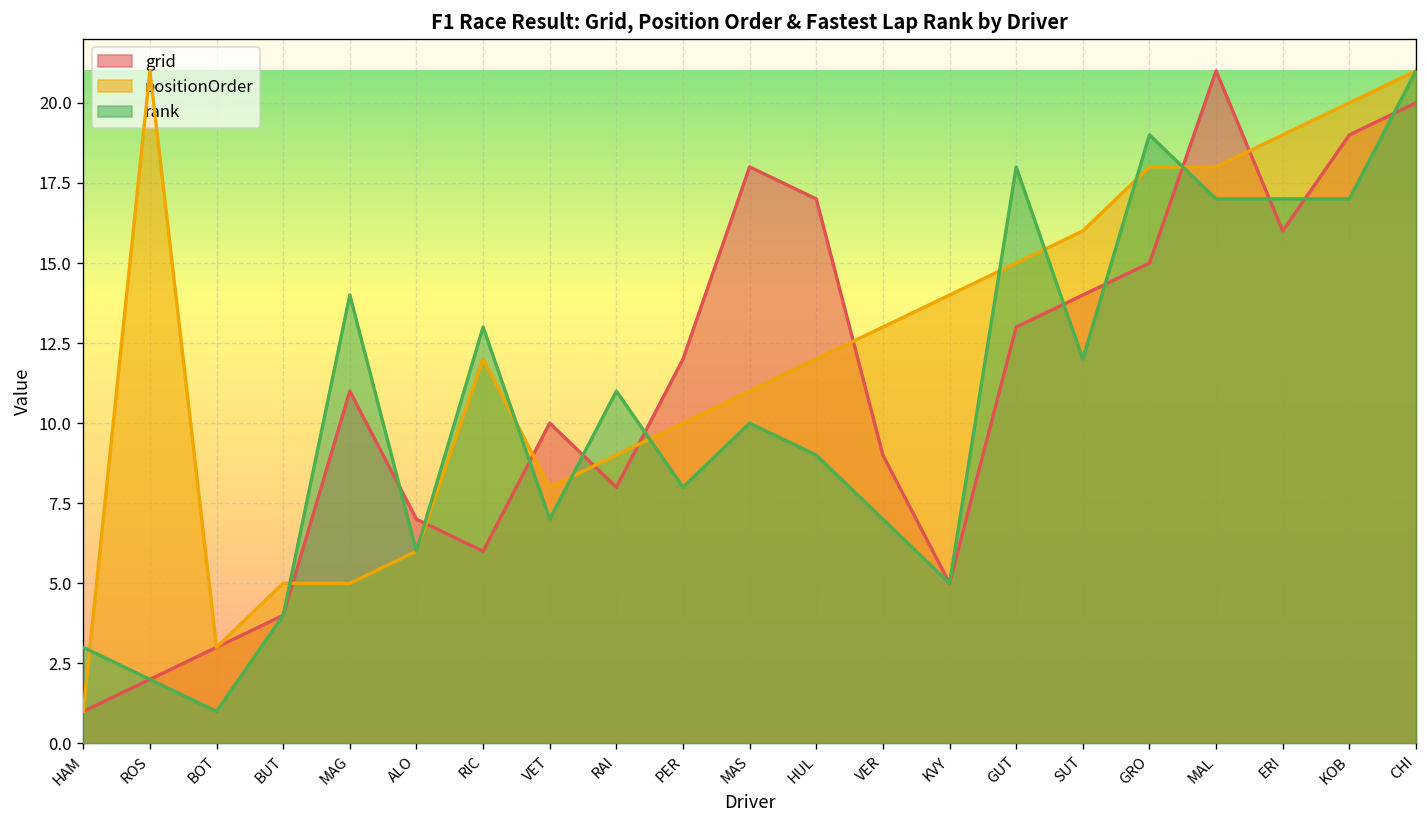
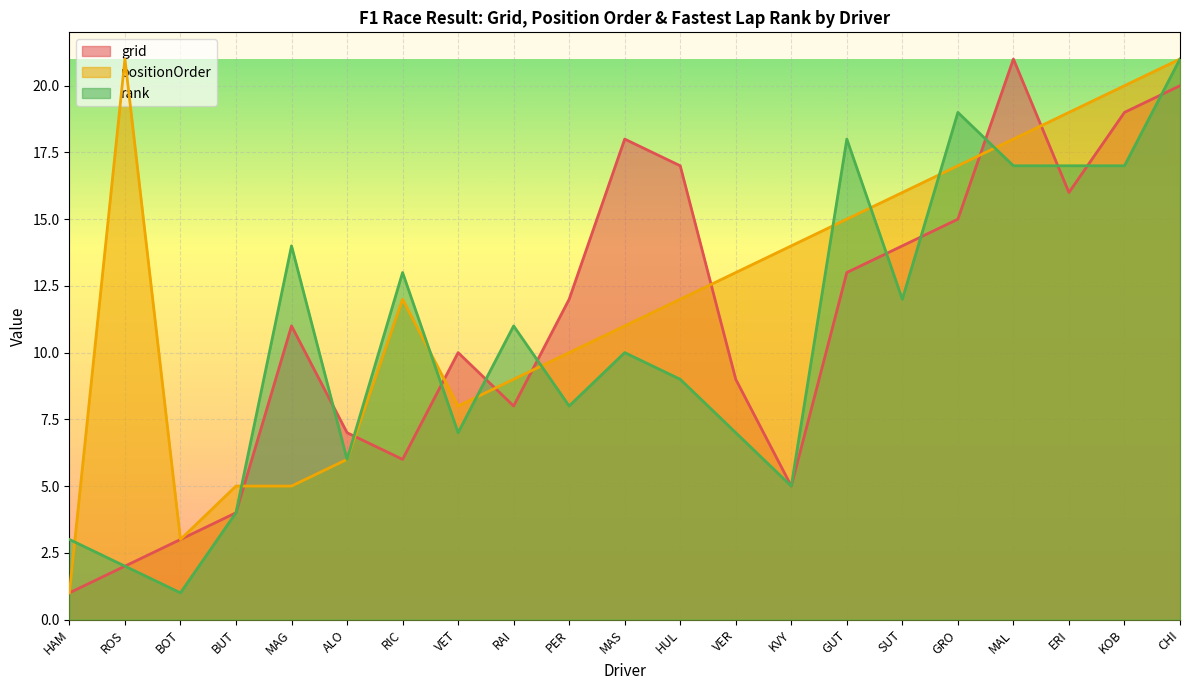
  {
    "grid": {
      "MAG": 11,
      "ALO": 7,
      "RIC": 6,
      "VET": 10,
      "RAI": 8,
      "PER": 12,
      "MAS": 18,
      "HUL": 17,
      "VER": 9,
      "GUT": 13,
      "SUT": 14,
      "GRO": 15,
      "MAL": 21,
      "ERI": 16,
      "KOB": 19,
      "CHI": 20
    },
    "positionOrder": {
      "BUT": 5,
      "MAG": 5,
      "RIC": 12,
      "VET": 8,
      "RAI": 9,
      "PER": 10,
      "MAS": 11,
      "HUL": 12,
      "VER": 13,
      "KVY": 14,
      "GUT": 15,
      "SUT": 16,
-     "GRO": 18,
+     "GRO": 17,
      "MAL": 18,
      "ERI": 19,
      "KOB": 20
    },
    "rank": {
      "HAM": 3,
      "BOT": 1,
      "MAG": 14,
      "RIC": 13,
      "VET": 7,
      "RAI": 11,
      "PER": 8,
      "MAS": 10,
      "HUL": 9,
      "VER": 7,
      "GUT": 18,
      "SUT": 12,
      "GRO": 19,
      "MAL": 17,
      "ERI": 17,
      "KOB": 17
    }
  }
